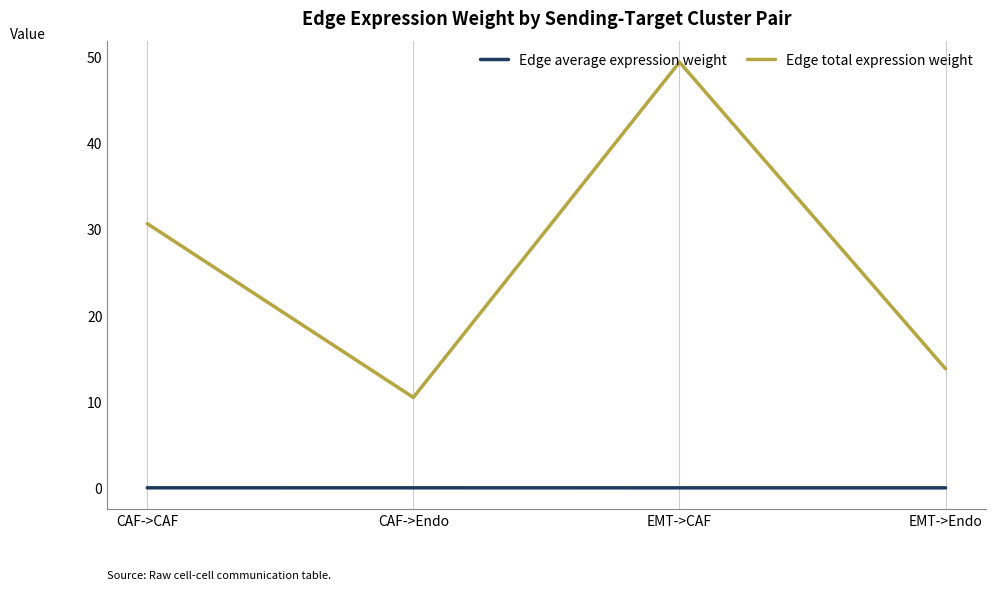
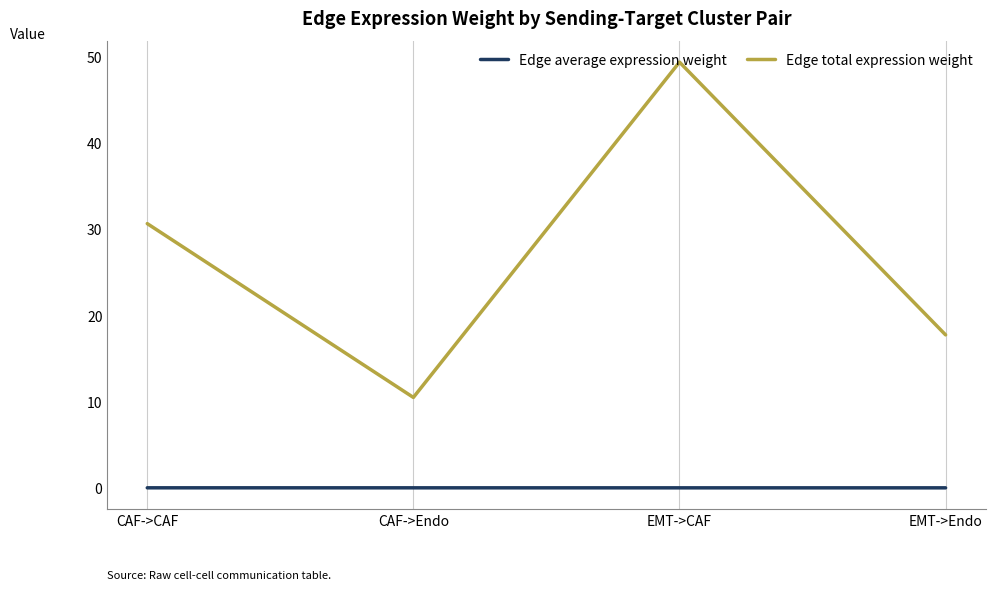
  {
    "Edge average expression weight": {
      "CAF->CAF": 0,
      "CAF->Endo": 0,
      "EMT->CAF": 0,
      "EMT->Endo": 0
    },
    "Edge total expression weight": {
      "CAF->CAF": 31,
      "CAF->Endo": 10,
      "EMT->CAF": 49,
-     "EMT->Endo": 14
+     "EMT->Endo": 18
    }
  }
